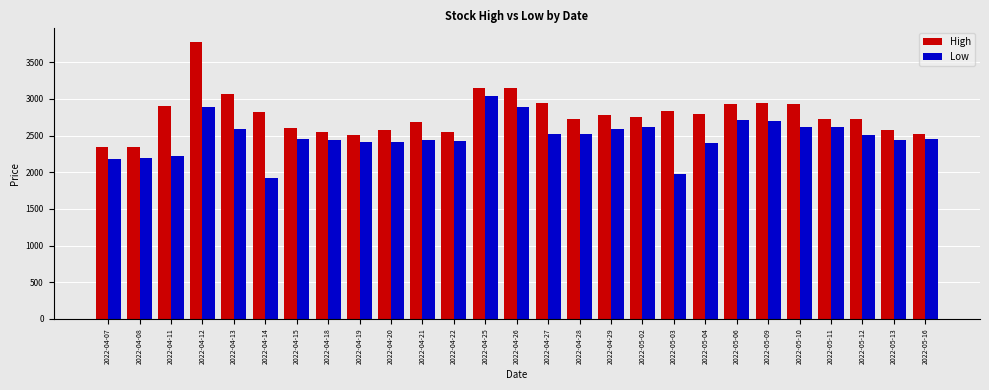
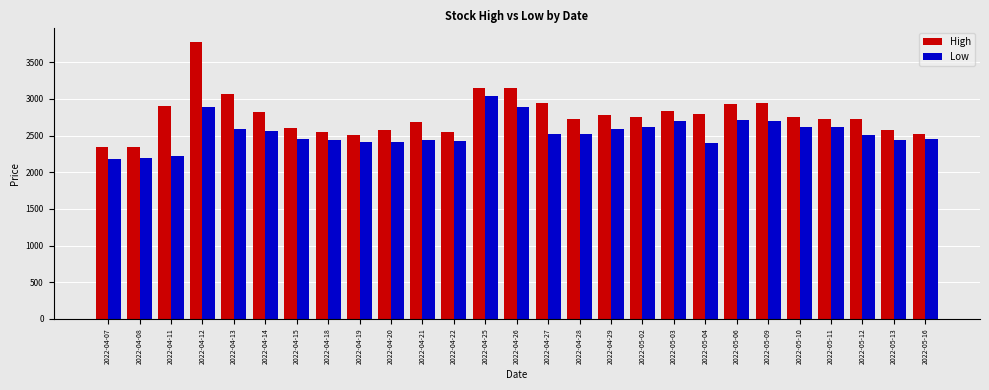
  {
    "High": {
      "2022-04-07": 2400,
      "2022-04-08": 2400,
      "2022-04-11": 2900,
      "2022-04-12": 3800,
      "2022-04-13": 3100,
      "2022-04-14": 2800,
      "2022-04-15": 2600,
      "2022-04-18": 2500,
      "2022-04-19": 2500,
      "2022-04-20": 2600,
      "2022-04-21": 2700,
      "2022-04-22": 2600,
      "2022-04-25": 3100,
      "2022-04-26": 3100,
      "2022-04-27": 2900,
      "2022-04-28": 2700,
      "2022-04-29": 2800,
      "2022-05-02": 2800,
      "2022-05-03": 2800,
      "2022-05-04": 2800,
      "2022-05-06": 2900,
      "2022-05-09": 3000,
-     "2022-05-10": 2900,
+     "2022-05-10": 2800,
      "2022-05-11": 2700,
      "2022-05-12": 2700,
      "2022-05-13": 2600,
      "2022-05-16": 2500
    },
    "Low": {
      "2022-04-07": 2200,
      "2022-04-08": 2200,
      "2022-04-11": 2200,
      "2022-04-12": 2900,
      "2022-04-13": 2600,
-     "2022-04-14": 1900,
+     "2022-04-14": 2600,
      "2022-04-15": 2500,
      "2022-04-18": 2400,
      "2022-04-19": 2400,
      "2022-04-20": 2400,
      "2022-04-21": 2400,
      "2022-04-22": 2400,
      "2022-04-25": 3000,
      "2022-04-26": 2900,
      "2022-04-27": 2500,
      "2022-04-28": 2500,
      "2022-04-29": 2600,
      "2022-05-02": 2600,
-     "2022-05-03": 2000,
+     "2022-05-03": 2700,
      "2022-05-04": 2400,
      "2022-05-06": 2700,
      "2022-05-09": 2700,
      "2022-05-10": 2600,
      "2022-05-11": 2600,
      "2022-05-12": 2500,
      "2022-05-13": 2400,
      "2022-05-16": 2500
    }
  }
